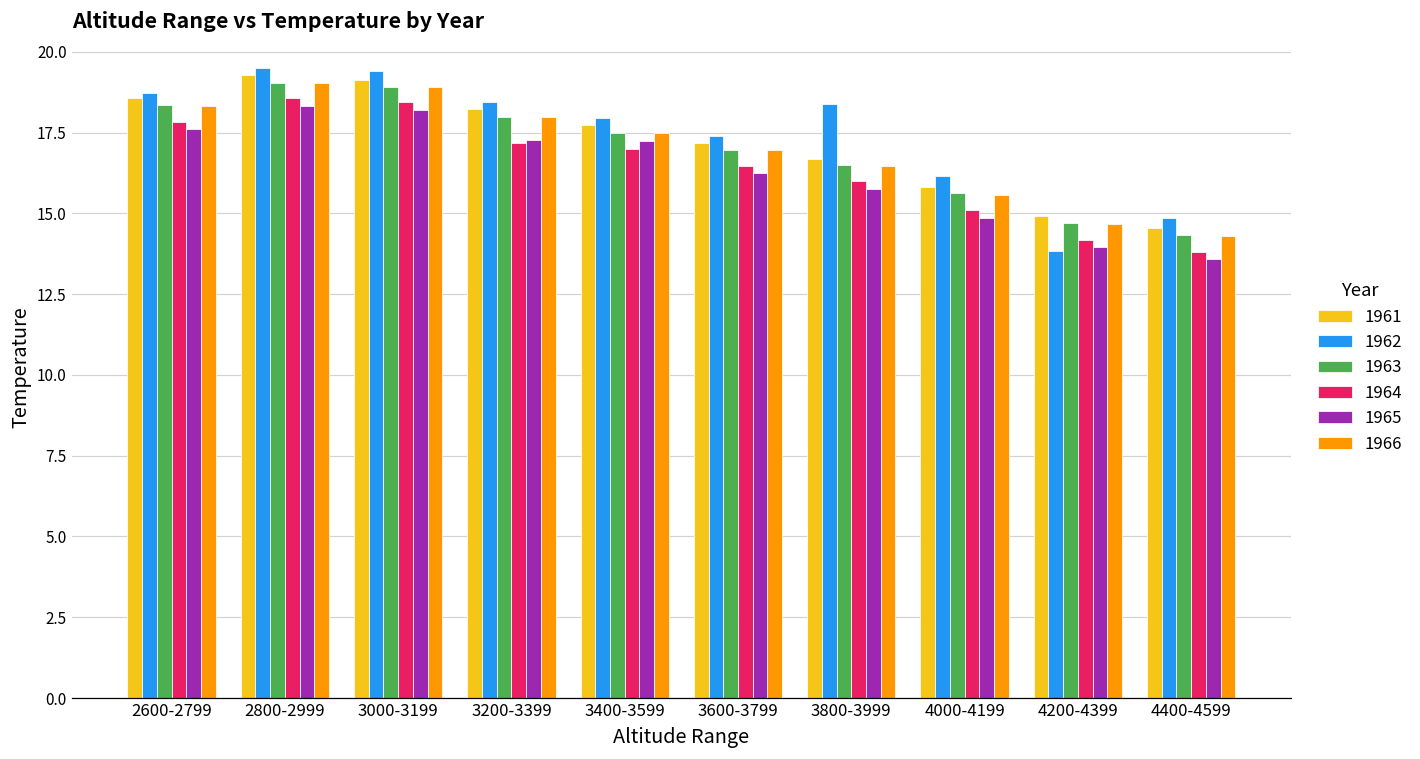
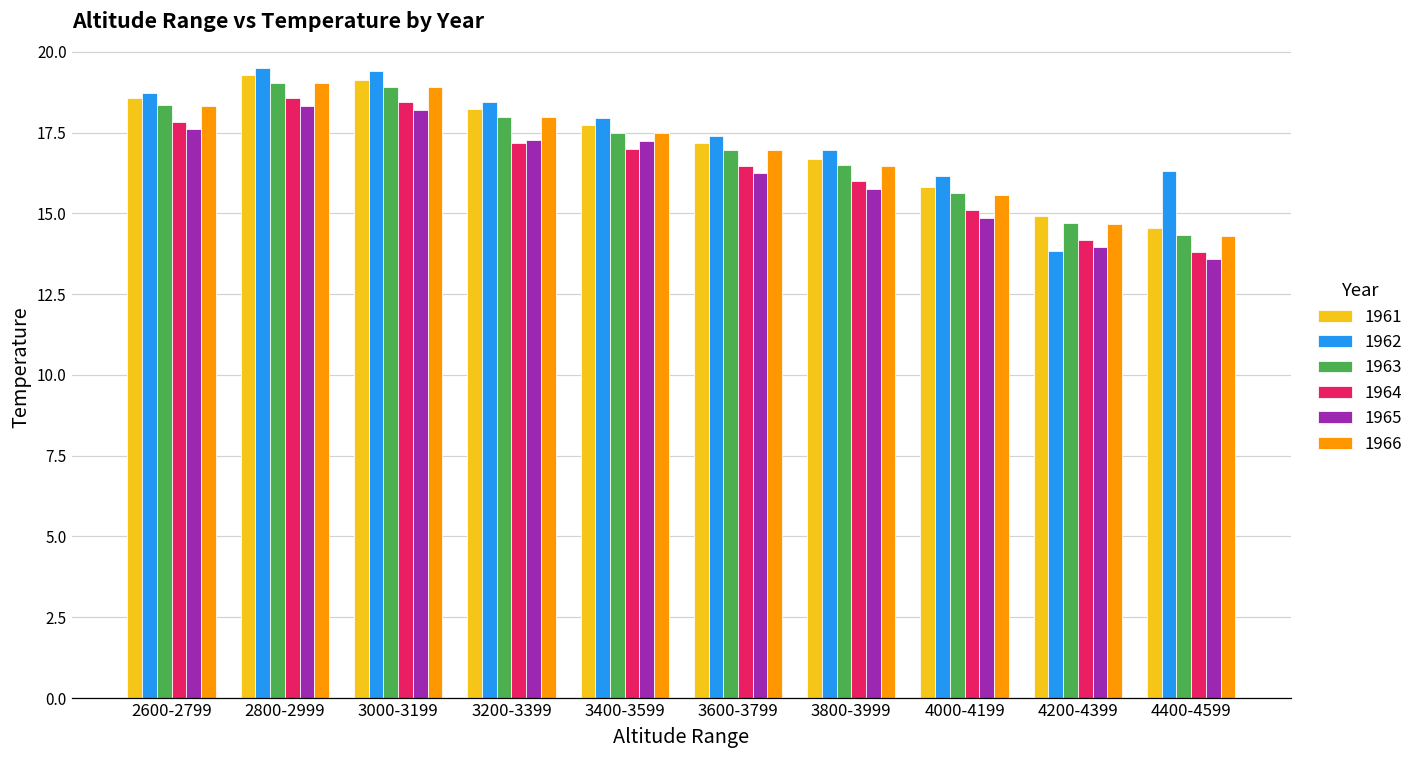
  {
    "1962": {
      "2600-2799": 18.7,
      "2800-2999": 19.5,
      "3000-3199": 19.4,
      "3200-3399": 18.5,
      "3400-3599": 17.9,
      "3600-3799": 17.4,
-     "3800-3999": 18.4,
+     "3800-3999": 17.0,
      "4000-4199": 16.2,
      "4200-4399": 13.8,
-     "4400-4599": 14.9
+     "4400-4599": 16.3
    },
    "1963": {
      "2600-2799": 18.3,
      "2800-2999": 19.0,
      "3000-3199": 18.9,
      "3200-3399": 18.0,
      "3400-3599": 17.5,
      "3600-3799": 17.0,
      "3800-3999": 16.5,
      "4000-4199": 15.6,
      "4200-4399": 14.7,
      "4400-4599": 14.3
    },
    "1964": {
      "2600-2799": 17.8,
      "2800-2999": 18.6,
      "3000-3199": 18.4,
      "3200-3399": 17.2,
      "3400-3599": 17.0,
      "3600-3799": 16.5,
      "3800-3999": 16.0,
      "4000-4199": 15.1,
      "4200-4399": 14.2,
      "4400-4599": 13.8
    },
    "1965": {
      "2600-2799": 17.6,
      "2800-2999": 18.3,
      "3000-3199": 18.2,
      "3200-3399": 17.3,
      "3400-3599": 17.2,
      "3600-3799": 16.2,
      "3800-3999": 15.8,
      "4000-4199": 14.9,
      "4200-4399": 13.9,
      "4400-4599": 13.6
    }
  }
